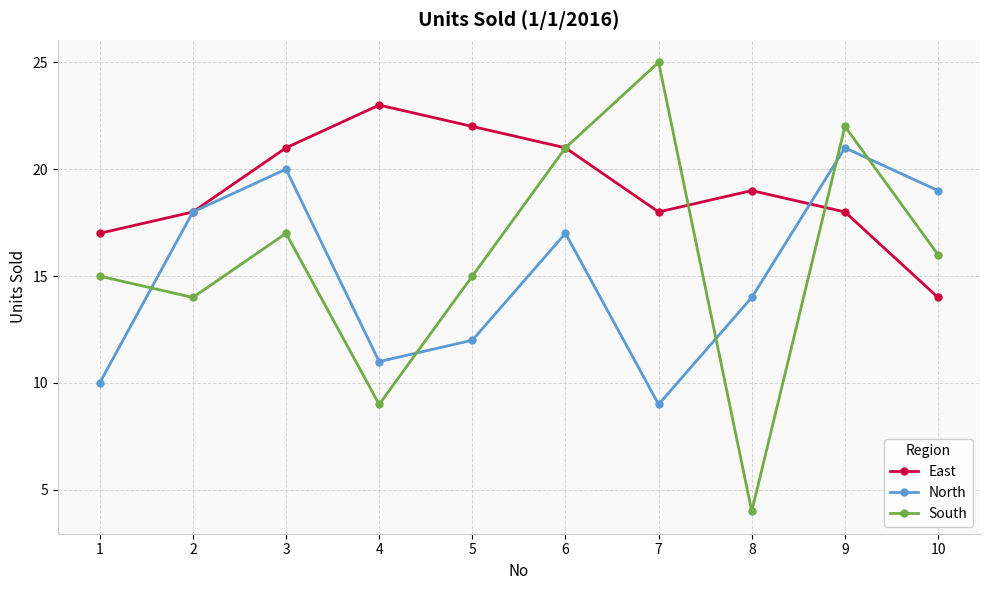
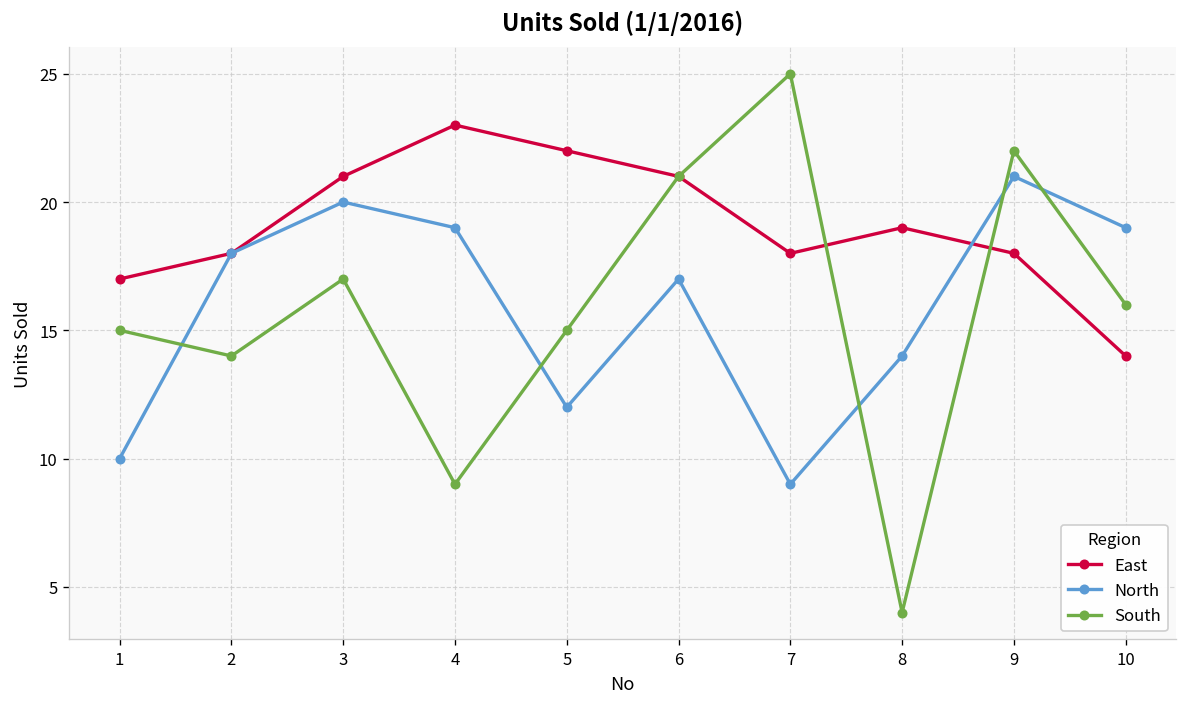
  {
    "East": {
      "1": 17,
      "3": 21,
      "4": 23,
      "5": 22,
      "7": 18,
      "8": 19,
      "9": 18,
      "10": 14
    },
    "North": {
      "1": 10,
      "3": 20,
-     "4": 11,
+     "4": 19,
      "5": 12,
      "6": 17,
      "7": 9,
      "8": 14,
      "9": 21,
      "10": 19
    },
    "South": {
      "1": 15,
      "2": 14,
      "3": 17,
      "4": 9,
      "5": 15,
      "7": 25,
      "8": 4,
      "9": 22,
      "10": 16
    }
  }
